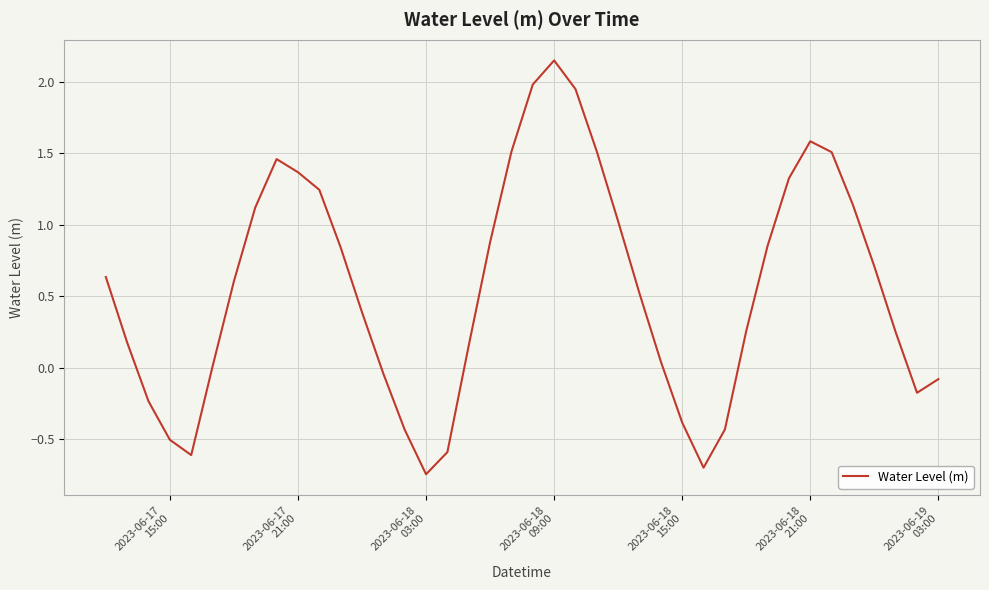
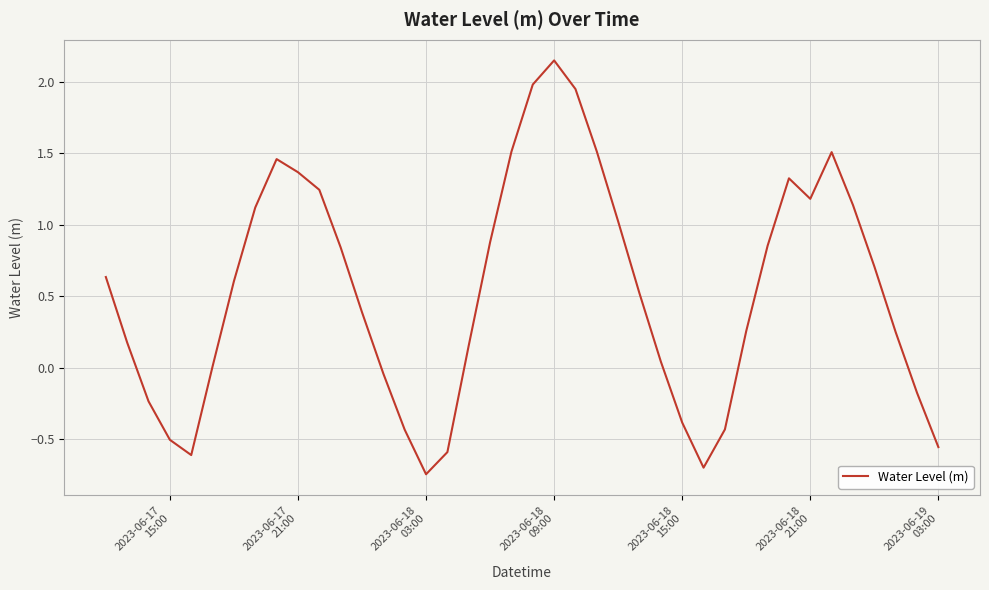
  {
    "2023-06-17 15:00": -0.51,
    "2023-06-17 21:00": 1.37,
    "2023-06-18 03:00": -0.75,
    "2023-06-18 09:00": 2.15,
    "2023-06-18 15:00": -0.38,
-   "2023-06-18 21:00": 1.59,
-   "2023-06-19 03:00": -0.08
+   "2023-06-18 21:00": 1.18,
+   "2023-06-19 03:00": -0.56
  }
